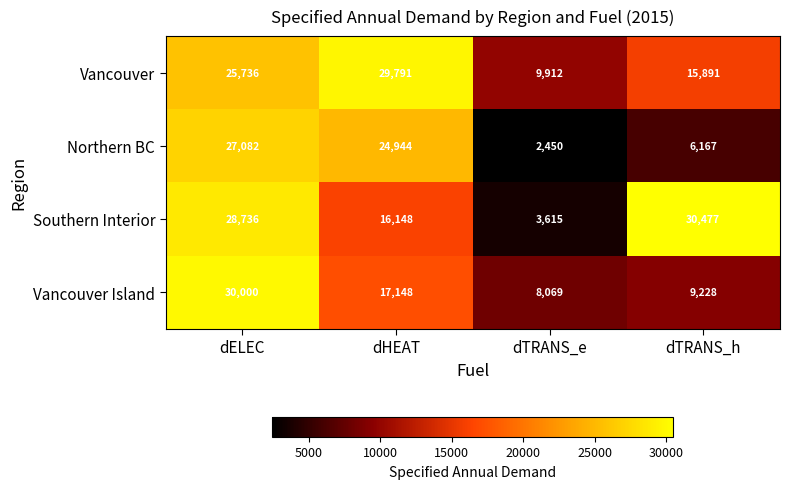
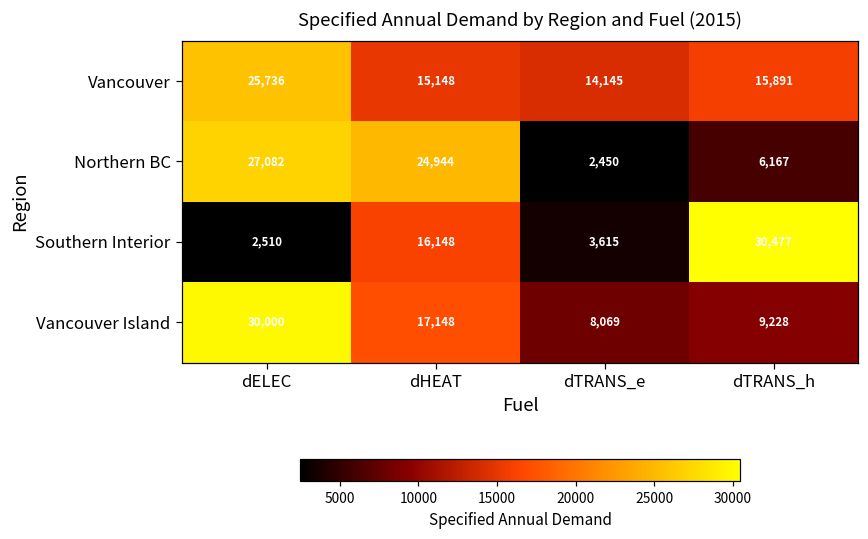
  {
    "Vancouver": {
      "dELEC": "25,736",
-     "dHEAT": "29,791",
-     "dTRANS_e": "9,912",
+     "dHEAT": "15,148",
+     "dTRANS_e": "14,145",
      "dTRANS_h": "15,891"
    },
    "Northern BC": {
      "dELEC": "27,082",
      "dHEAT": "24,944",
      "dTRANS_e": "2,450",
      "dTRANS_h": "6,167"
    },
    "Southern Interior": {
-     "dELEC": "28,736",
+     "dELEC": "2,510",
      "dHEAT": "16,148",
      "dTRANS_e": "3,615",
      "dTRANS_h": "30,477"
    },
    "Vancouver Island": {
      "dELEC": "30,000",
      "dHEAT": "17,148",
      "dTRANS_e": "8,069",
      "dTRANS_h": "9,228"
    }
  }
